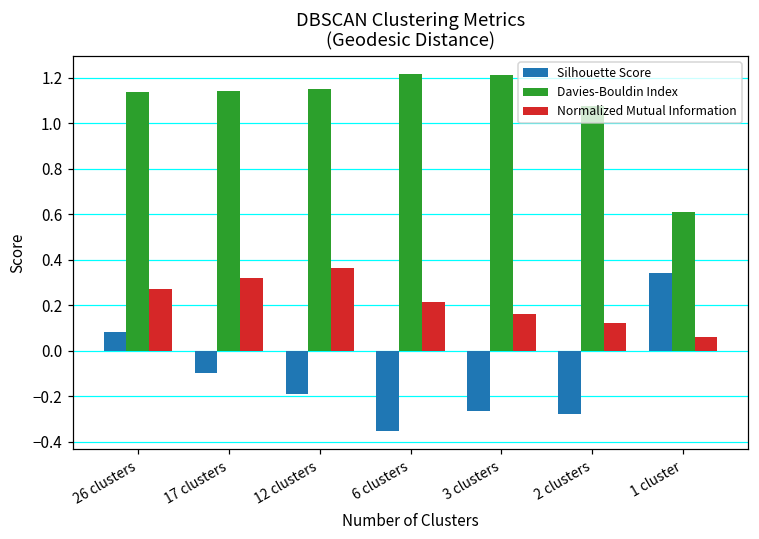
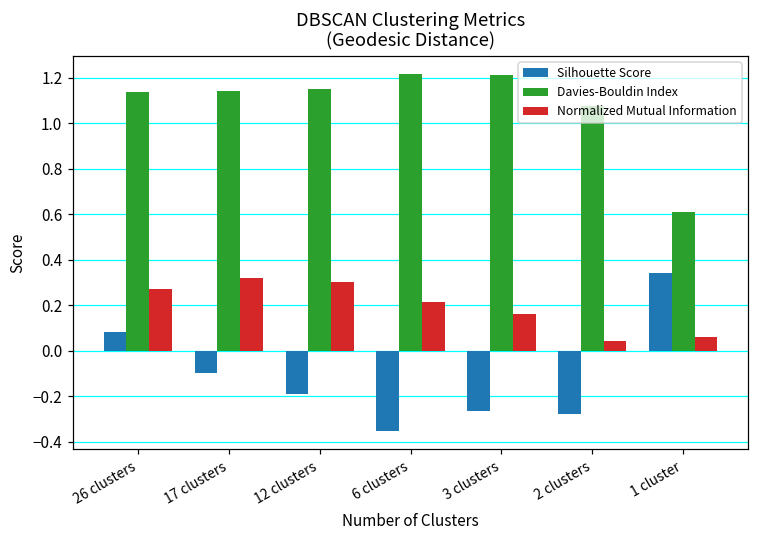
  {
    "Silhouette Score": {
      "26 clusters": 0.08,
      "17 clusters": -0.10,
      "12 clusters": -0.19,
      "6 clusters": -0.35,
      "3 clusters": -0.26,
      "2 clusters": -0.28,
      "1 cluster": 0.34
    },
    "Davies-Bouldin Index": {
      "26 clusters": 1.14,
      "17 clusters": 1.14,
      "12 clusters": 1.15,
      "6 clusters": 1.22,
      "3 clusters": 1.21,
      "1 cluster": 0.61
    },
    "Normalized Mutual Information": {
      "26 clusters": 0.27,
      "17 clusters": 0.32,
-     "12 clusters": 0.36,
+     "12 clusters": 0.30,
      "6 clusters": 0.22,
      "3 clusters": 0.16,
-     "2 clusters": 0.12,
+     "2 clusters": 0.04,
      "1 cluster": 0.06
    }
  }
